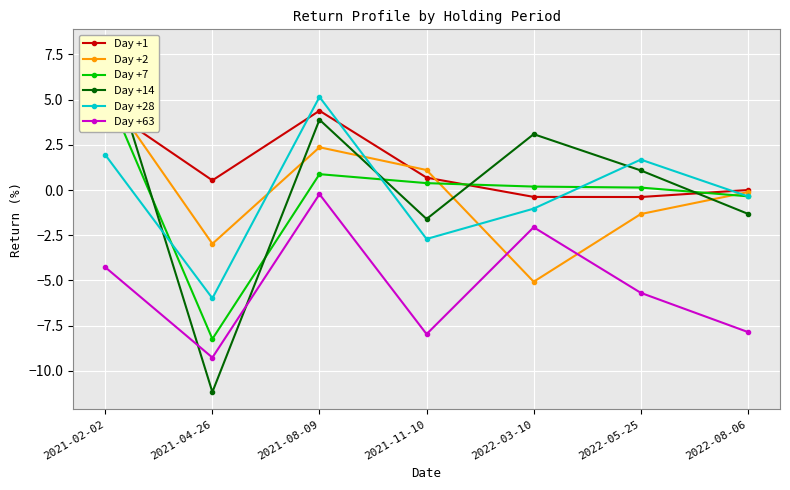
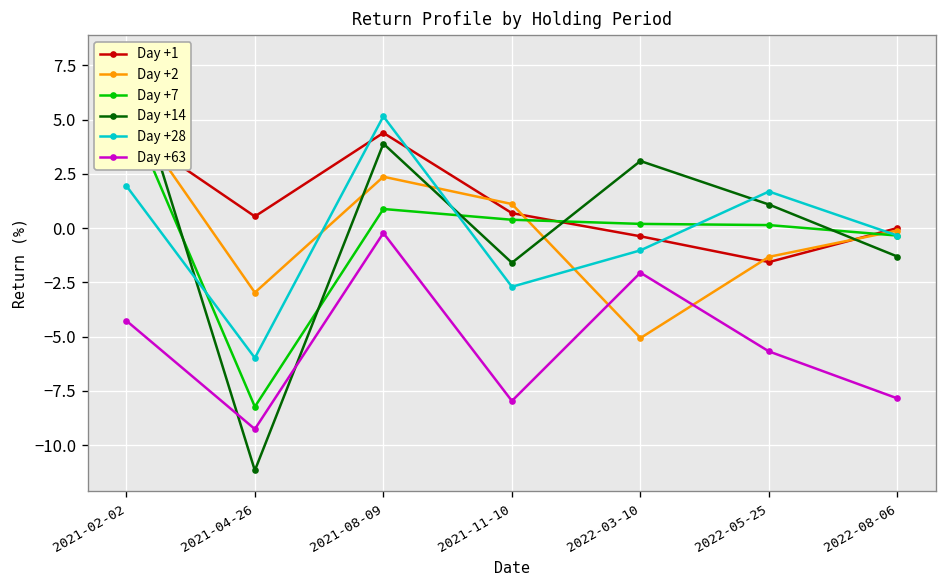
  {
    "Day +1": {
      "2021-04-26": 0.5,
      "2021-08-09": 4.4,
      "2021-11-10": 0.7,
      "2022-03-10": -0.4,
-     "2022-05-25": -0.4
+     "2022-05-25": -1.6
    },
    "Day +2": {
      "2021-04-26": -3.0,
      "2021-08-09": 2.4,
      "2021-11-10": 1.1,
      "2022-03-10": -5.1,
      "2022-05-25": -1.3
    },
    "Day +7": {
      "2021-04-26": -8.2,
      "2021-08-09": 0.9,
      "2021-11-10": 0.4,
      "2022-03-10": 0.2,
      "2022-05-25": 0.1
    },
    "Day +14": {
      "2021-04-26": -11.2,
      "2021-08-09": 3.9,
      "2021-11-10": -1.6,
      "2022-03-10": 3.1,
      "2022-05-25": 1.1,
      "2022-08-06": -1.3
    },
    "Day +28": {
      "2021-02-02": 1.9,
      "2021-04-26": -6.0,
      "2021-08-09": 5.1,
      "2021-11-10": -2.7,
      "2022-03-10": -1.0,
      "2022-05-25": 1.7
    },
    "Day +63": {
      "2021-02-02": -4.3,
      "2021-04-26": -9.3,
      "2021-08-09": -0.2,
      "2021-11-10": -8.0,
      "2022-03-10": -2.1,
      "2022-05-25": -5.7,
      "2022-08-06": -7.9
    }
  }
